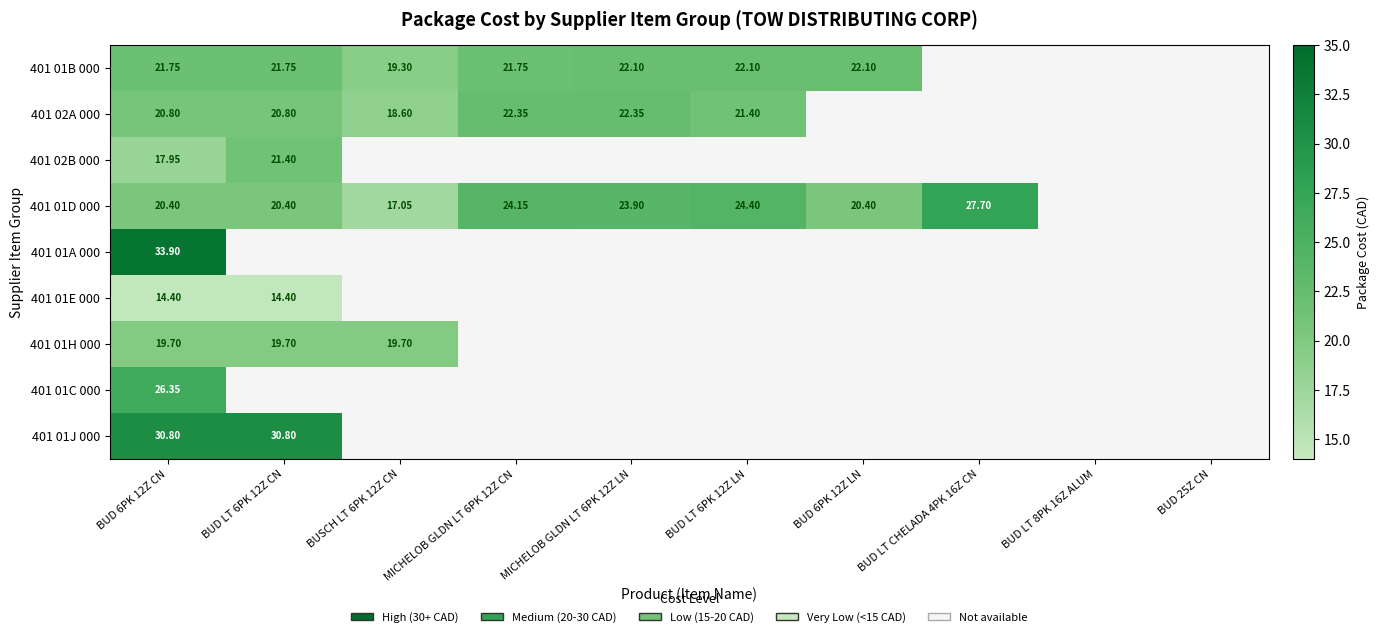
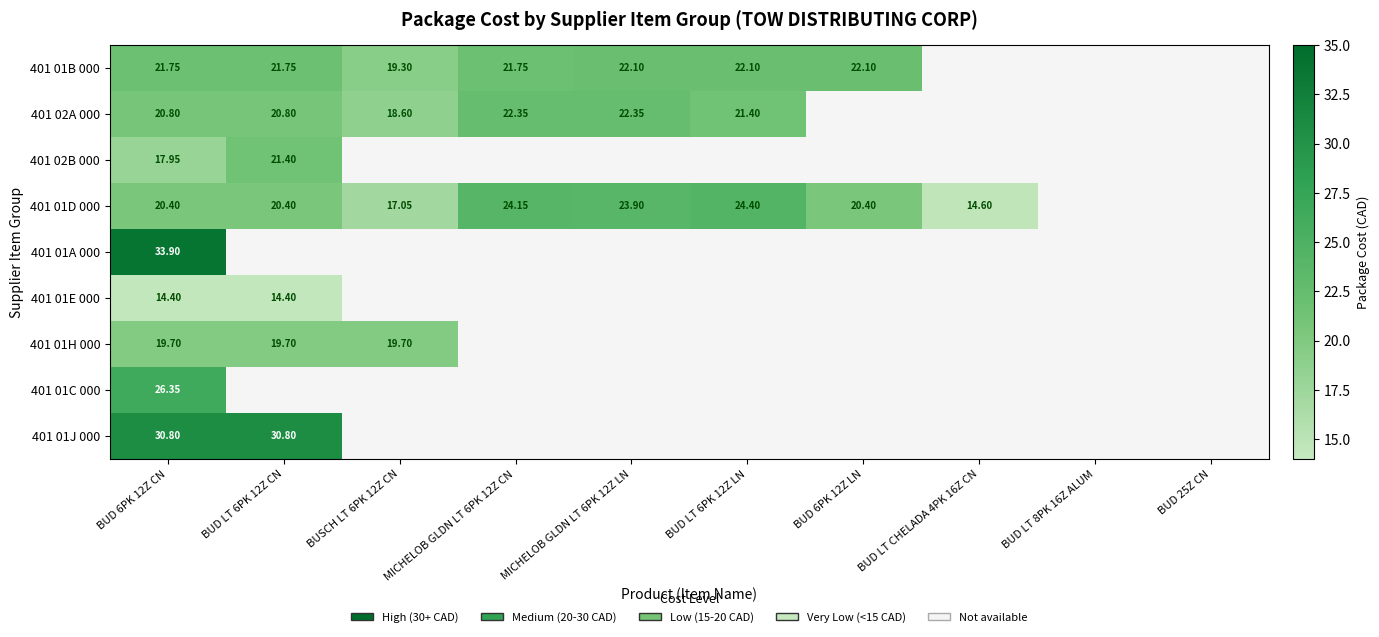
  {
    "401 01B 000": {
      "BUD 6PK 12Z CN": 21.75,
      "BUD LT 6PK 12Z CN": 21.75,
      "BUSCH LT 6PK 12Z CN": 19.30,
      "MICHELOB GLDN LT 6PK 12Z CN": 21.75,
      "MICHELOB GLDN LT 6PK 12Z LN": 22.10,
      "BUD LT 6PK 12Z LN": 22.10,
      "BUD 6PK 12Z LN": 22.10
    },
    "401 02A 000": {
      "BUD 6PK 12Z CN": 20.80,
      "BUD LT 6PK 12Z CN": 20.80,
      "BUSCH LT 6PK 12Z CN": 18.60,
      "MICHELOB GLDN LT 6PK 12Z CN": 22.35,
      "MICHELOB GLDN LT 6PK 12Z LN": 22.35,
      "BUD LT 6PK 12Z LN": 21.40
    },
    "401 02B 000": {
      "BUD 6PK 12Z CN": 17.95,
      "BUD LT 6PK 12Z CN": 21.40
    },
    "401 01D 000": {
      "BUD 6PK 12Z CN": 20.40,
      "BUD LT 6PK 12Z CN": 20.40,
      "BUSCH LT 6PK 12Z CN": 17.05,
      "MICHELOB GLDN LT 6PK 12Z CN": 24.15,
      "MICHELOB GLDN LT 6PK 12Z LN": 23.90,
      "BUD LT 6PK 12Z LN": 24.40,
      "BUD 6PK 12Z LN": 20.40,
-     "BUD LT CHELADA 4PK 16Z CN": 27.70
+     "BUD LT CHELADA 4PK 16Z CN": 14.60
    },
    "401 01A 000": {
      "BUD 6PK 12Z CN": 33.90
    },
    "401 01E 000": {
      "BUD 6PK 12Z CN": 14.40,
      "BUD LT 6PK 12Z CN": 14.40
    },
    "401 01H 000": {
      "BUD 6PK 12Z CN": 19.70,
      "BUD LT 6PK 12Z CN": 19.70,
      "BUSCH LT 6PK 12Z CN": 19.70
    },
    "401 01C 000": {
      "BUD 6PK 12Z CN": 26.35
    },
    "401 01J 000": {
      "BUD 6PK 12Z CN": 30.80,
      "BUD LT 6PK 12Z CN": 30.80
    }
  }
